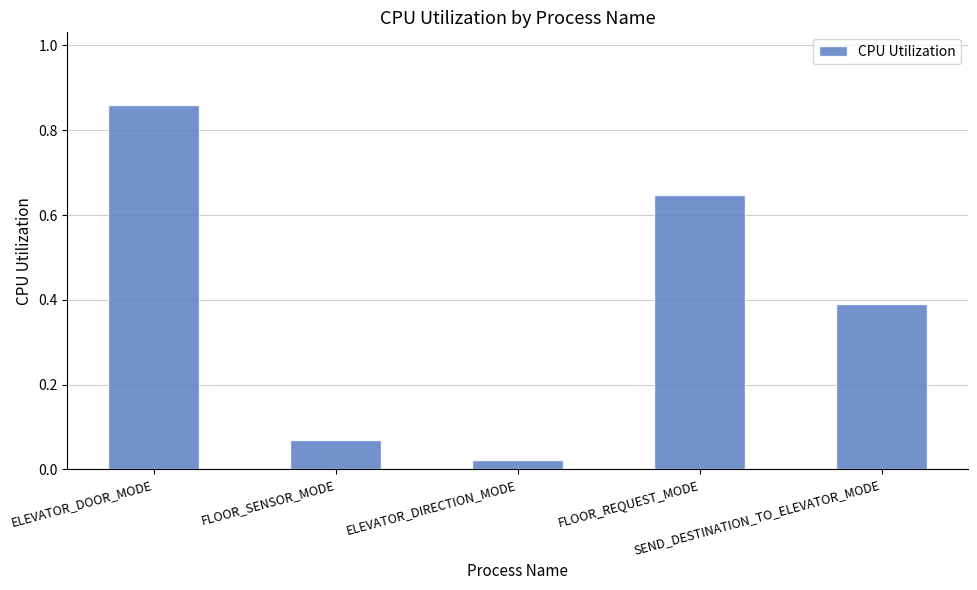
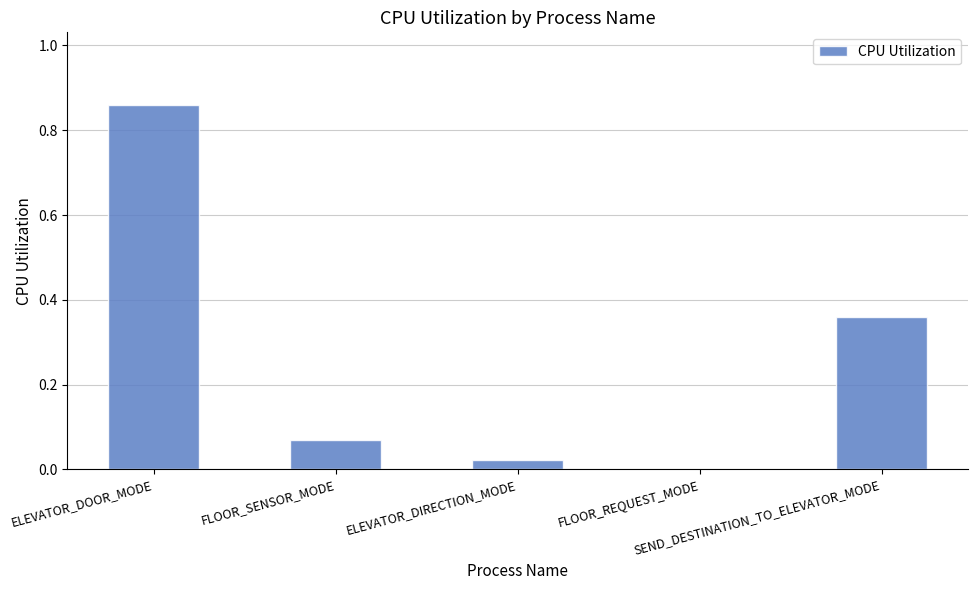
  {
    "ELEVATOR_DOOR_MODE": 0.86,
    "FLOOR_SENSOR_MODE": 0.07,
    "ELEVATOR_DIRECTION_MODE": 0.02,
-   "FLOOR_REQUEST_MODE": 0.65,
-   "SEND_DESTINATION_TO_ELEVATOR_MODE": 0.39
+   "FLOOR_REQUEST_MODE": 0.00,
+   "SEND_DESTINATION_TO_ELEVATOR_MODE": 0.36
  }
